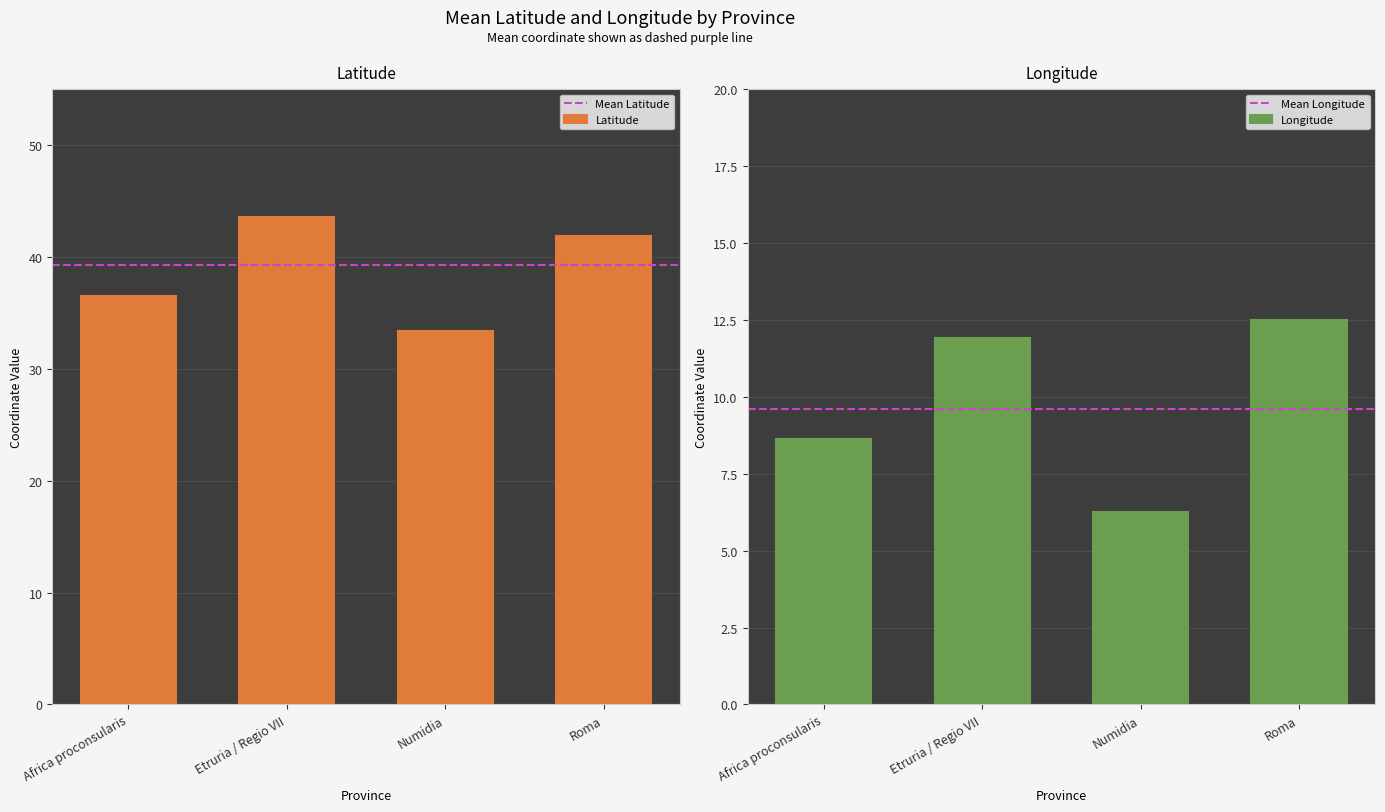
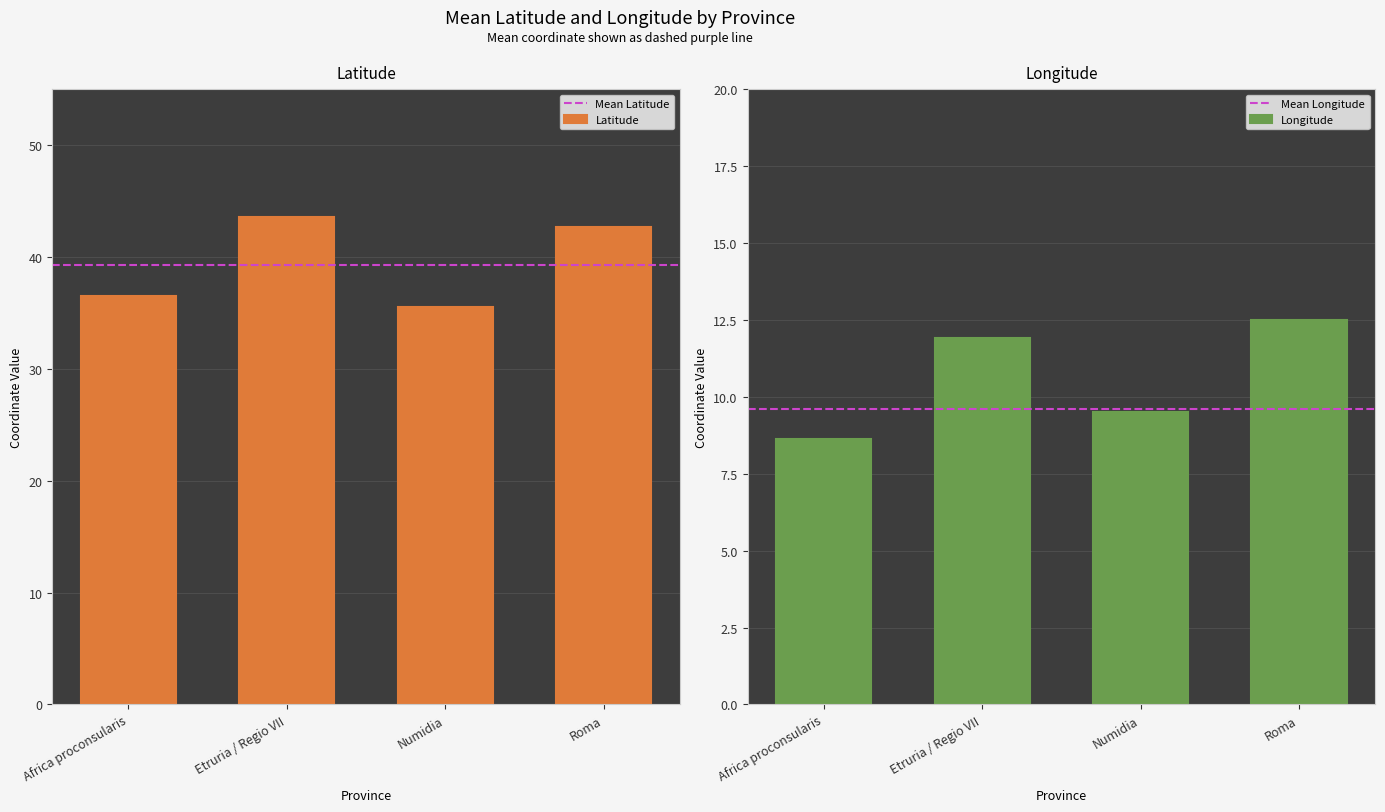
  {
    "Latitude": {
      "Africa proconsularis": 36.5,
      "Etruria / Regio VII": 43.6,
-     "Numidia": 33.4,
-     "Roma": 41.9
+     "Numidia": 35.5,
+     "Roma": 42.7
    },
    "Longitude": {
      "Africa proconsularis": 8.6,
      "Etruria / Regio VII": 11.9,
-     "Numidia": 6.3,
+     "Numidia": 9.5,
      "Roma": 12.5
    }
  }
